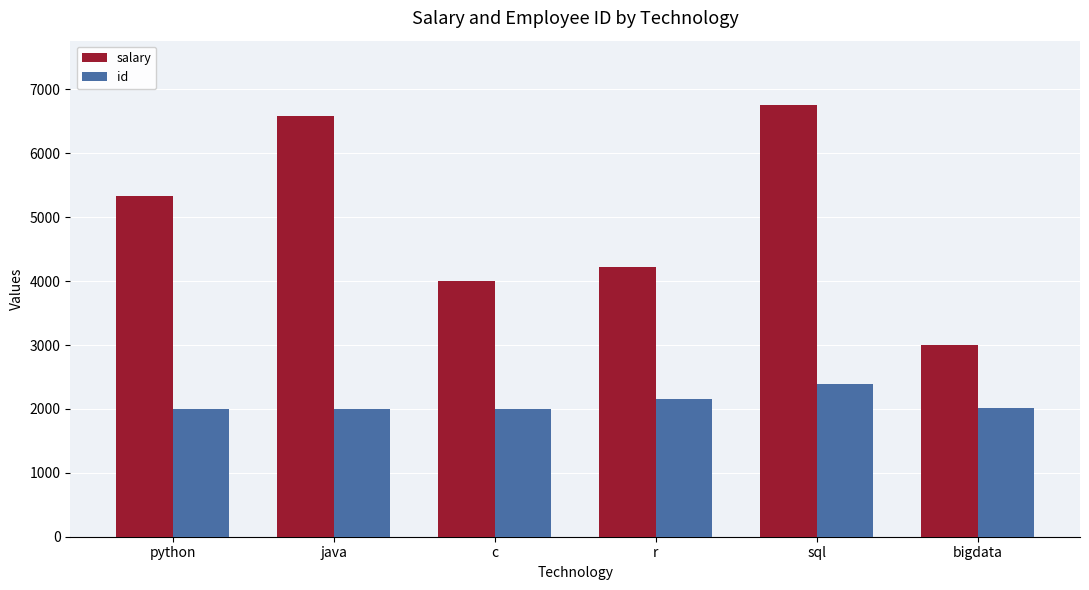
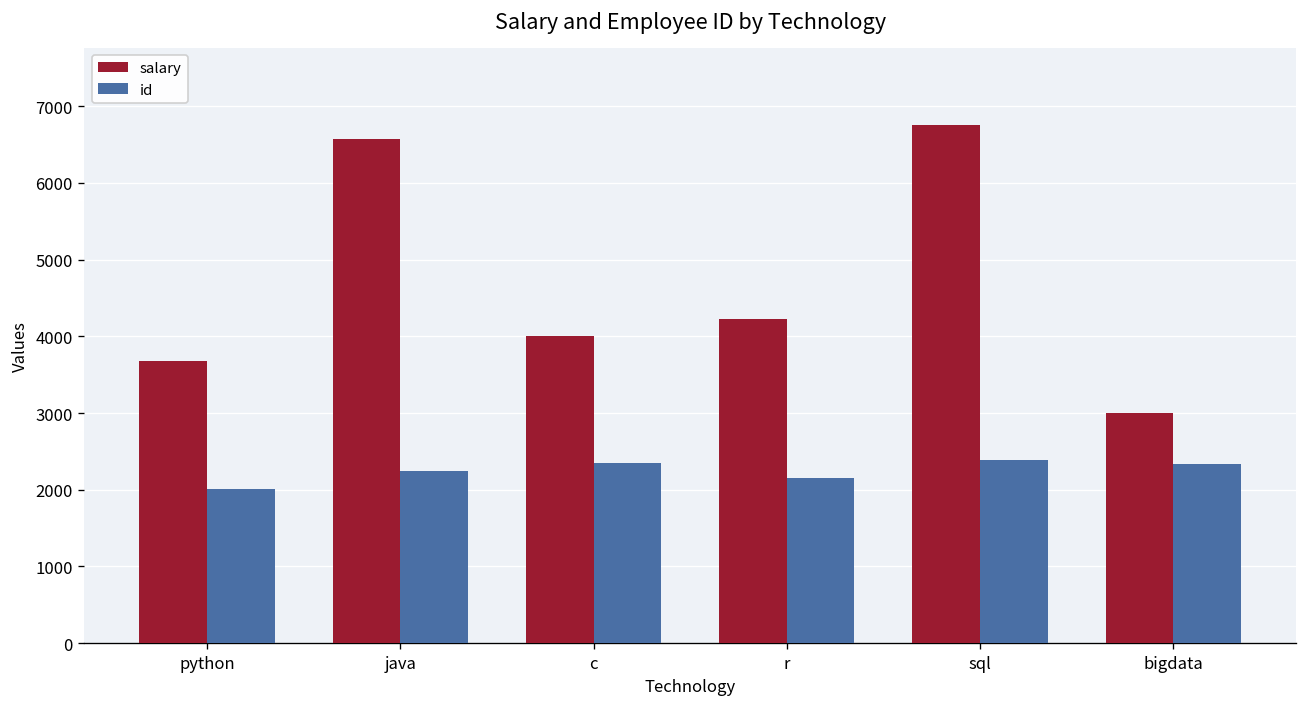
  {
    "salary": {
-     "python": 5300,
+     "python": 3700,
      "java": 6600,
      "c": 4000,
      "r": 4200,
      "sql": 6800,
      "bigdata": 3000
    },
    "id": {
      "python": 2000,
-     "java": 2000,
-     "c": 2000,
+     "java": 2200,
+     "c": 2400,
      "r": 2200,
      "sql": 2400,
-     "bigdata": 2000
+     "bigdata": 2300
    }
  }
